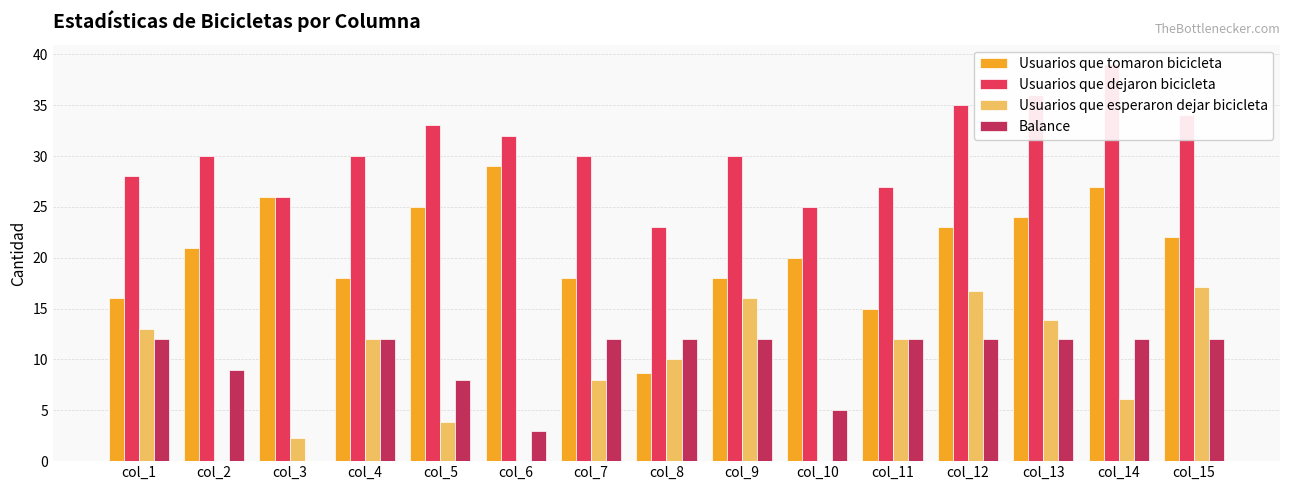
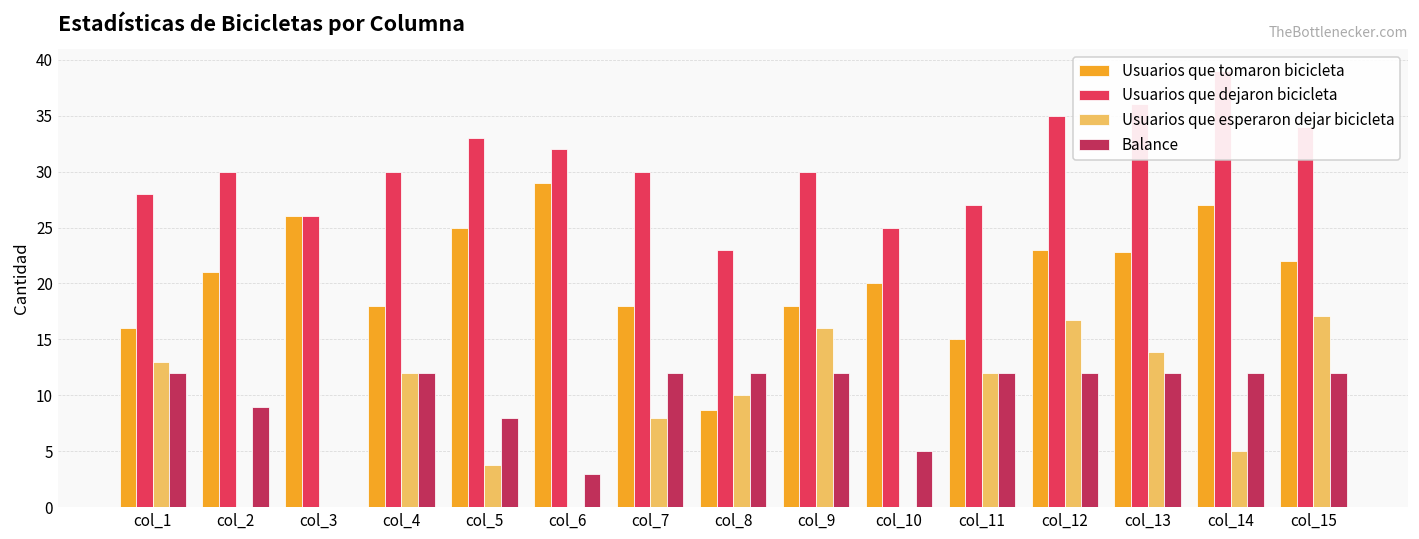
  {
    "Usuarios que tomaron bicicleta": {
      "col_1": 16.0,
      "col_2": 21.0,
      "col_3": 26.0,
      "col_4": 18.0,
      "col_5": 25.0,
      "col_6": 29.0,
      "col_7": 18.0,
      "col_8": 8.7,
      "col_9": 18.0,
      "col_10": 20.0,
      "col_11": 15.0,
      "col_12": 23.0,
-     "col_13": 24.0,
+     "col_13": 22.8,
      "col_14": 27.0,
      "col_15": 22.0
    },
    "Usuarios que esperaron dejar bicicleta": {
      "col_1": 13.0,
      "col_2": 0.0,
-     "col_3": 2.3,
+     "col_3": 0.0,
      "col_4": 12.0,
      "col_5": 3.8,
      "col_6": 0.0,
      "col_7": 8.0,
      "col_8": 10.0,
      "col_9": 16.0,
      "col_10": 0.0,
      "col_11": 12.0,
      "col_12": 16.7,
      "col_13": 13.9,
-     "col_14": 6.1,
+     "col_14": 5.0,
      "col_15": 17.1
    }
  }
